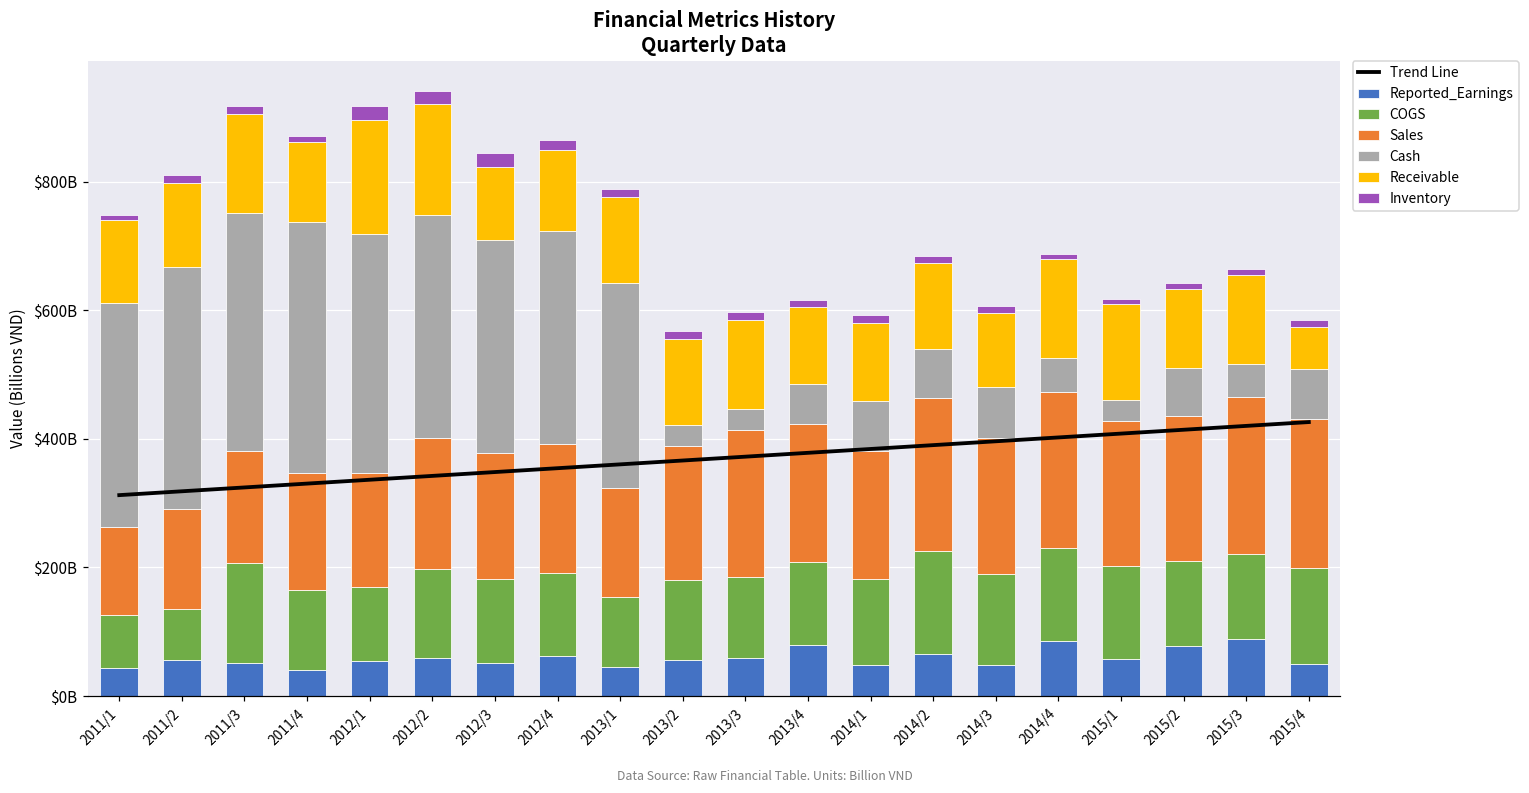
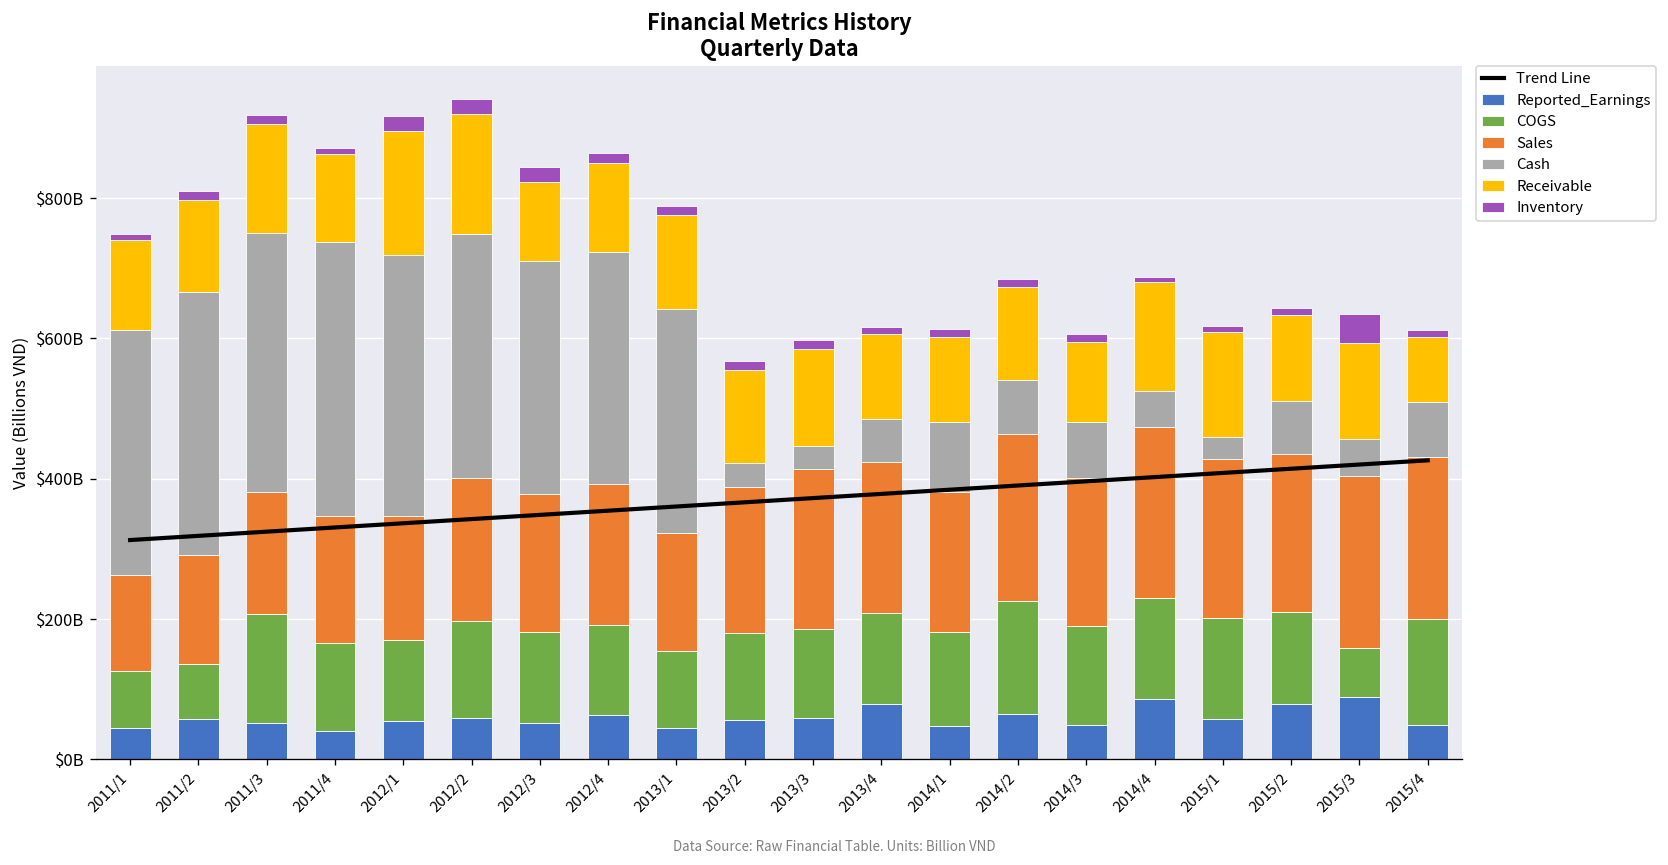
  {
    "Trend Line": {
      "2011/1": "$310000000000",
      "2011/2": "$320000000000",
      "2011/3": "$320000000000",
      "2011/4": "$330000000000",
      "2012/1": "$340000000000",
      "2012/2": "$340000000000",
      "2012/3": "$350000000000",
      "2012/4": "$350000000000",
      "2013/1": "$360000000000",
      "2013/2": "$370000000000",
      "2013/3": "$370000000000",
      "2013/4": "$380000000000",
      "2014/1": "$380000000000",
      "2014/2": "$390000000000",
      "2014/3": "$400000000000",
      "2014/4": "$400000000000",
      "2015/1": "$410000000000",
      "2015/2": "$410000000000",
      "2015/3": "$420000000000",
      "2015/4": "$430000000000"
    },
    "Reported_Earnings": {
      "2011/1": "$40000000000",
      "2011/2": "$60000000000",
      "2011/3": "$50000000000",
      "2011/4": "$40000000000",
      "2012/1": "$60000000000",
      "2012/2": "$60000000000",
      "2012/3": "$50000000000",
      "2012/4": "$60000000000",
      "2013/1": "$50000000000",
      "2013/2": "$60000000000",
      "2013/3": "$60000000000",
      "2013/4": "$80000000000",
      "2014/1": "$50000000000",
      "2014/2": "$60000000000",
      "2014/3": "$50000000000",
      "2014/4": "$90000000000",
      "2015/1": "$60000000000",
      "2015/2": "$80000000000",
      "2015/3": "$90000000000",
      "2015/4": "$50000000000"
    },
    "COGS": {
      "2011/1": "$80000000000",
      "2011/2": "$80000000000",
      "2011/3": "$160000000000",
      "2011/4": "$120000000000",
      "2012/1": "$110000000000",
      "2012/2": "$140000000000",
      "2012/3": "$130000000000",
      "2012/4": "$130000000000",
      "2013/1": "$110000000000",
      "2013/2": "$120000000000",
      "2013/3": "$130000000000",
      "2013/4": "$130000000000",
      "2014/1": "$130000000000",
      "2014/2": "$160000000000",
      "2014/3": "$140000000000",
      "2014/4": "$140000000000",
      "2015/1": "$140000000000",
      "2015/2": "$130000000000",
-     "2015/3": "$130000000000",
+     "2015/3": "$70000000000",
      "2015/4": "$150000000000"
    },
    "Sales": {
      "2011/1": "$140000000000",
      "2011/2": "$160000000000",
      "2011/3": "$170000000000",
      "2011/4": "$180000000000",
      "2012/1": "$180000000000",
      "2012/2": "$200000000000",
      "2012/3": "$200000000000",
      "2012/4": "$200000000000",
      "2013/1": "$170000000000",
      "2013/2": "$210000000000",
      "2013/3": "$230000000000",
      "2013/4": "$220000000000",
      "2014/1": "$200000000000",
      "2014/2": "$240000000000",
      "2014/3": "$210000000000",
      "2014/4": "$240000000000",
      "2015/1": "$230000000000",
      "2015/2": "$230000000000",
      "2015/3": "$240000000000",
      "2015/4": "$230000000000"
    },
    "Cash": {
      "2011/1": "$350000000000",
      "2011/2": "$380000000000",
      "2011/3": "$370000000000",
      "2011/4": "$390000000000",
      "2012/1": "$370000000000",
      "2012/2": "$350000000000",
      "2012/3": "$330000000000",
      "2012/4": "$330000000000",
      "2013/1": "$320000000000",
      "2013/2": "$30000000000",
      "2013/3": "$30000000000",
      "2013/4": "$60000000000",
-     "2014/1": "$80000000000",
+     "2014/1": "$100000000000",
      "2014/2": "$80000000000",
      "2014/3": "$80000000000",
      "2014/4": "$50000000000",
      "2015/1": "$30000000000",
      "2015/2": "$70000000000",
      "2015/3": "$50000000000",
      "2015/4": "$80000000000"
    },
    "Receivable": {
      "2011/1": "$130000000000",
      "2011/2": "$130000000000",
      "2011/3": "$150000000000",
      "2011/4": "$130000000000",
      "2012/1": "$180000000000",
      "2012/2": "$170000000000",
      "2012/3": "$110000000000",
      "2012/4": "$130000000000",
      "2013/1": "$130000000000",
      "2013/2": "$130000000000",
      "2013/3": "$140000000000",
      "2013/4": "$120000000000",
      "2014/1": "$120000000000",
      "2014/2": "$130000000000",
      "2014/3": "$110000000000",
      "2014/4": "$150000000000",
      "2015/1": "$150000000000",
      "2015/2": "$120000000000",
      "2015/3": "$140000000000",
-     "2015/4": "$70000000000"
+     "2015/4": "$90000000000"
    },
    "Inventory": {
      "2011/1": "$10000000000",
      "2011/2": "$10000000000",
      "2011/3": "$10000000000",
      "2011/4": "$10000000000",
      "2012/1": "$20000000000",
      "2012/2": "$20000000000",
      "2012/3": "$20000000000",
      "2012/4": "$20000000000",
      "2013/1": "$10000000000",
      "2013/2": "$10000000000",
      "2013/3": "$10000000000",
      "2013/4": "$10000000000",
      "2014/1": "$10000000000",
      "2014/2": "$10000000000",
      "2014/3": "$10000000000",
      "2014/4": "$10000000000",
      "2015/1": "$10000000000",
      "2015/2": "$10000000000",
-     "2015/3": "$10000000000",
+     "2015/3": "$40000000000",
      "2015/4": "$10000000000"
    }
  }
